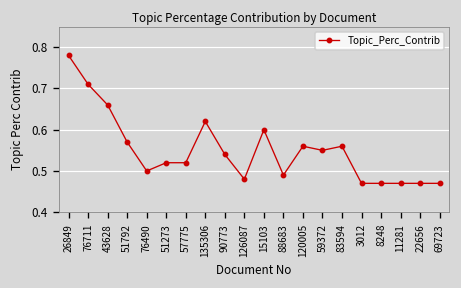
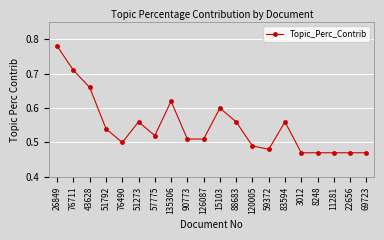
  {
    "26849": 0.78,
    "76711": 0.71,
    "43628": 0.66,
-   "51792": 0.57,
+   "51792": 0.54,
    "76490": 0.50,
-   "51273": 0.52,
+   "51273": 0.56,
    "57775": 0.52,
    "135306": 0.62,
-   "90773": 0.54,
-   "126087": 0.48,
+   "90773": 0.51,
+   "126087": 0.51,
    "15103": 0.60,
-   "88683": 0.49,
-   "120005": 0.56,
-   "59372": 0.55,
+   "88683": 0.56,
+   "120005": 0.49,
+   "59372": 0.48,
    "83594": 0.56,
    "3012": 0.47,
    "8248": 0.47,
    "11281": 0.47,
    "22656": 0.47,
    "69723": 0.47
  }
